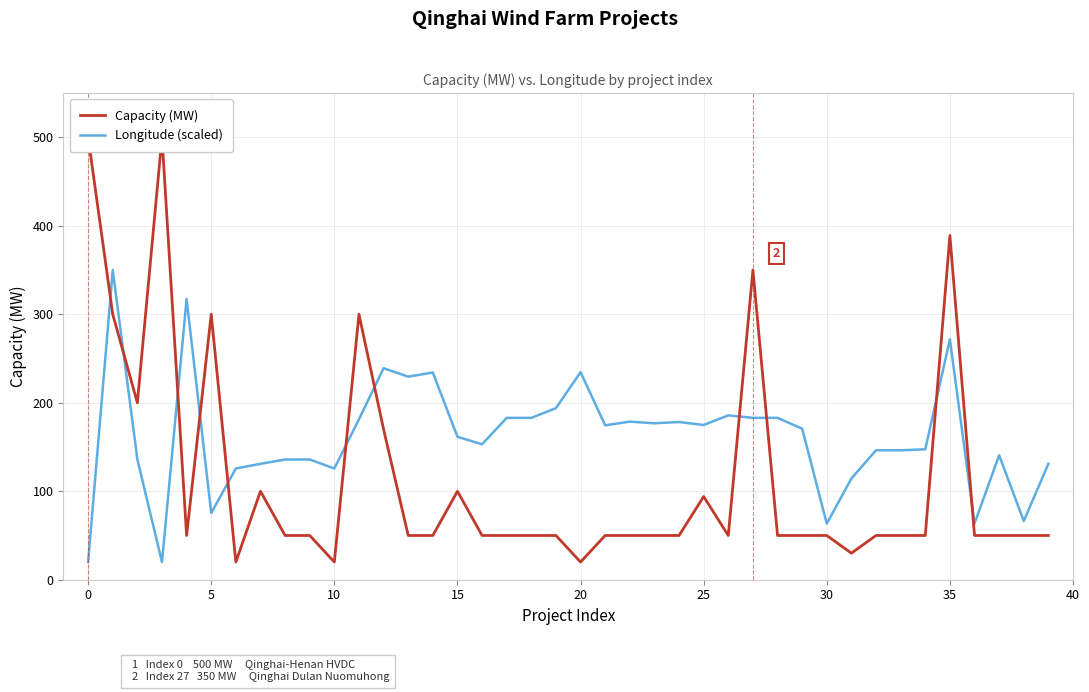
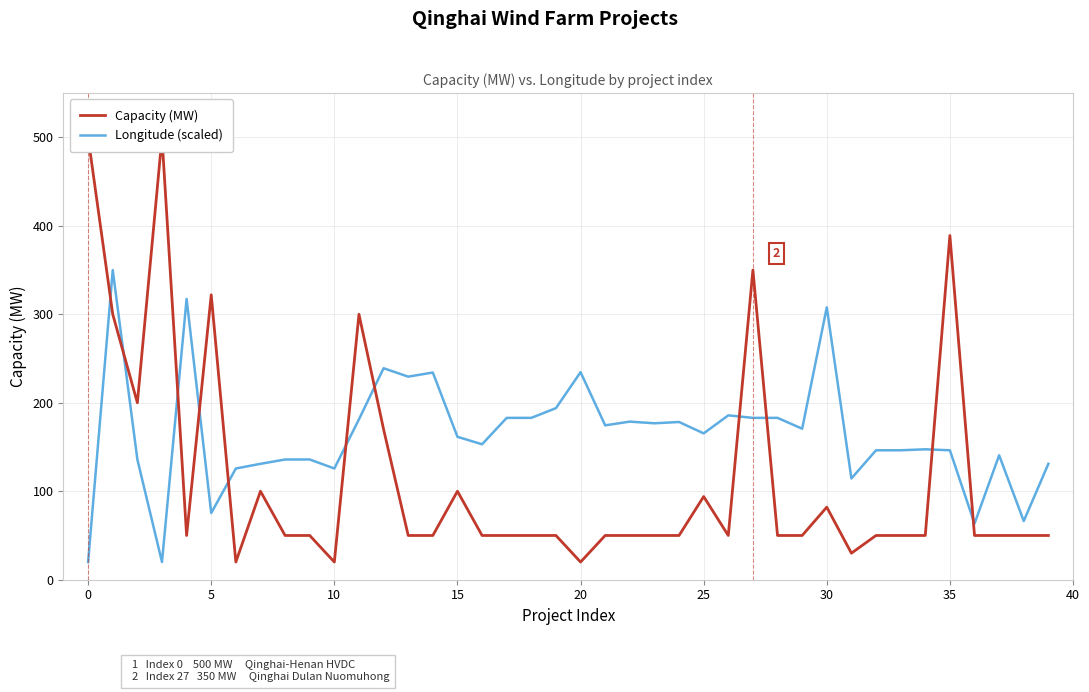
  {
    "Capacity (MW)": {
-     "5": 300,
+     "5": 320,
      "10": 20,
      "15": 100,
      "20": 20,
      "25": 90,
-     "30": 50,
+     "30": 80,
      "35": 390
    },
    "Longitude (scaled)": {
      "0": 20,
      "5": 80,
      "10": 130,
      "15": 160,
      "20": 230,
-     "25": 175,
-     "30": 60,
-     "35": 270
+     "25": 165,
+     "30": 310,
+     "35": 150
    }
  }
